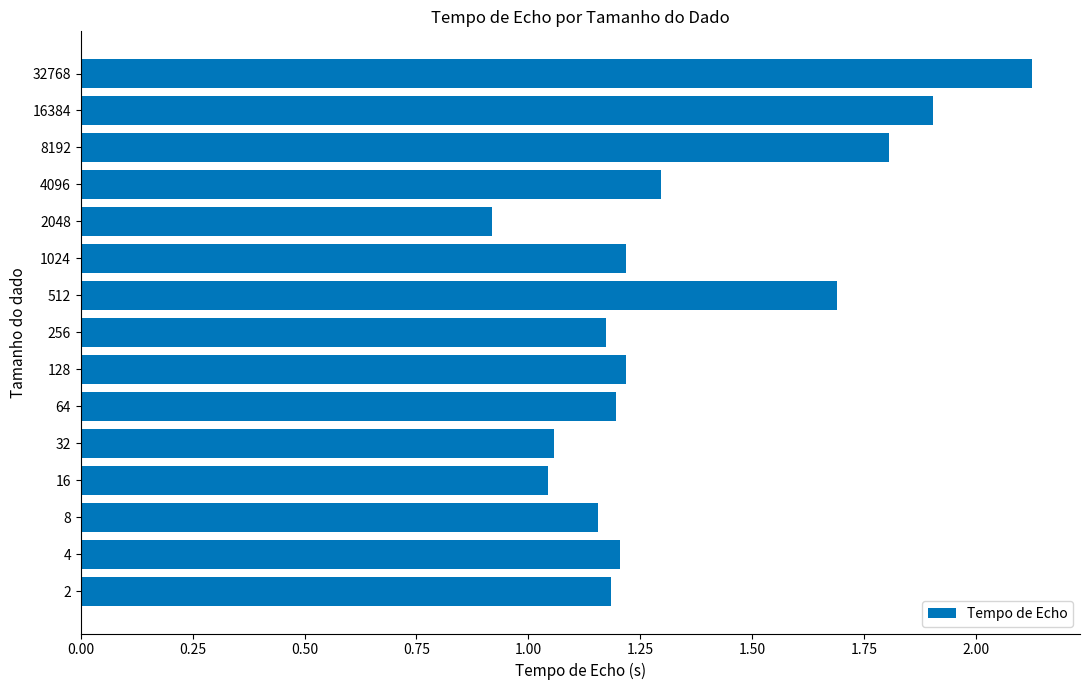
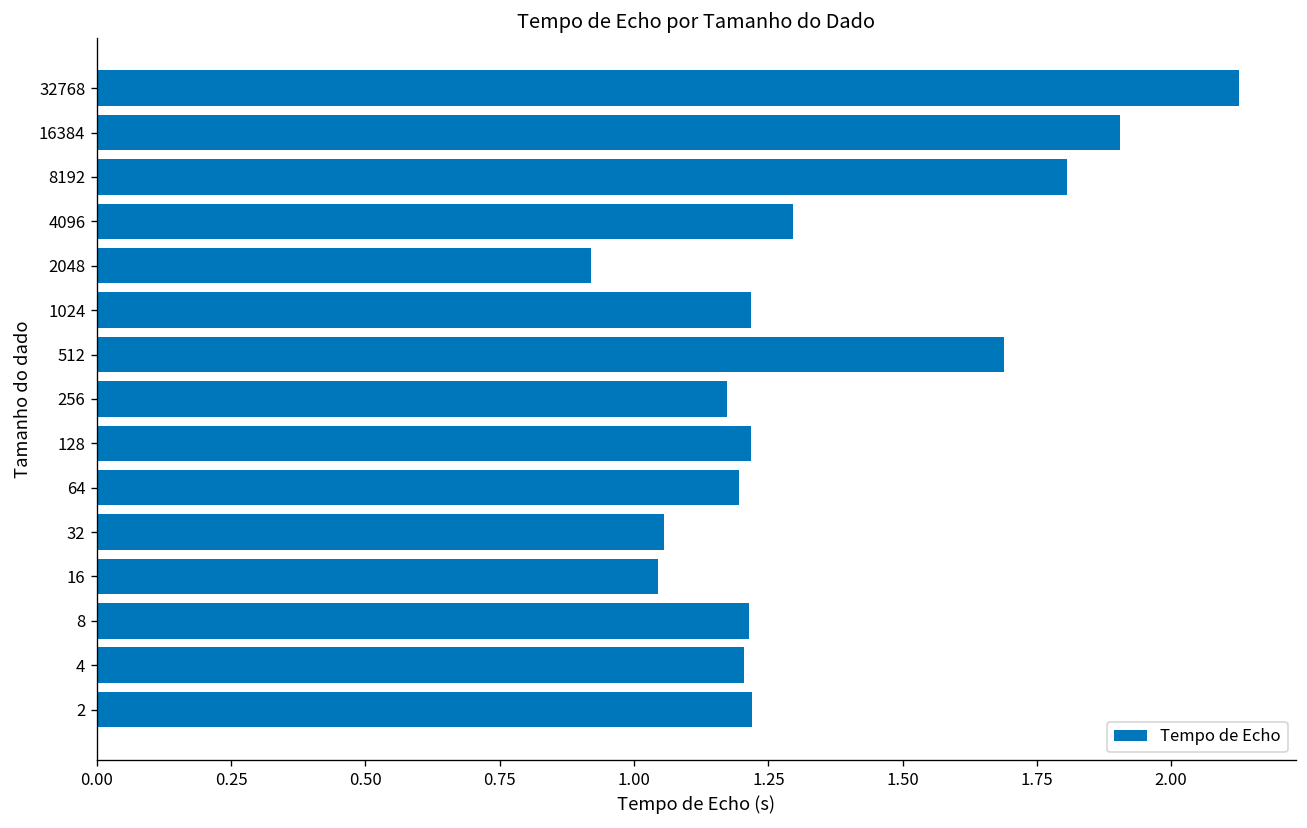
  {
    "32768": 2.13,
    "16384": 1.90,
    "8192": 1.81,
    "4096": 1.30,
    "2048": 0.92,
    "1024": 1.22,
    "512": 1.69,
    "256": 1.17,
    "128": 1.22,
    "64": 1.20,
    "32": 1.06,
    "16": 1.04,
-   "8": 1.16,
+   "8": 1.21,
    "4": 1.20,
-   "2": 1.18
+   "2": 1.22
  }
